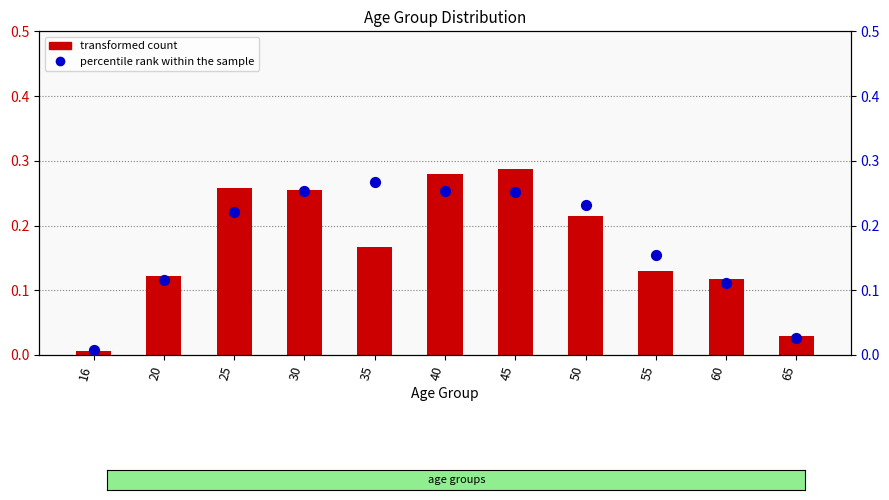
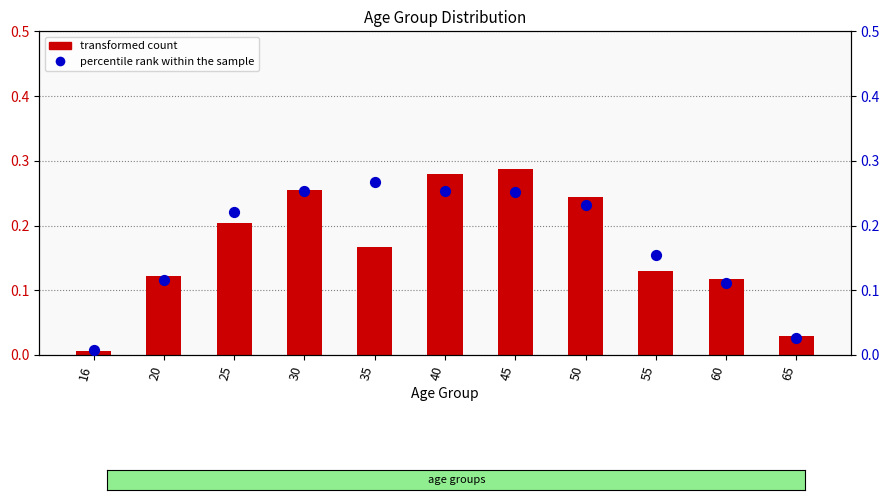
  {
    "transformed count": {
      "16": 0.01,
      "20": 0.12,
-     "25": 0.26,
+     "25": 0.20,
      "30": 0.26,
      "35": 0.17,
      "40": 0.28,
      "45": 0.29,
-     "50": 0.22,
+     "50": 0.24,
      "55": 0.13,
      "60": 0.12,
      "65": 0.03
    }
  }
